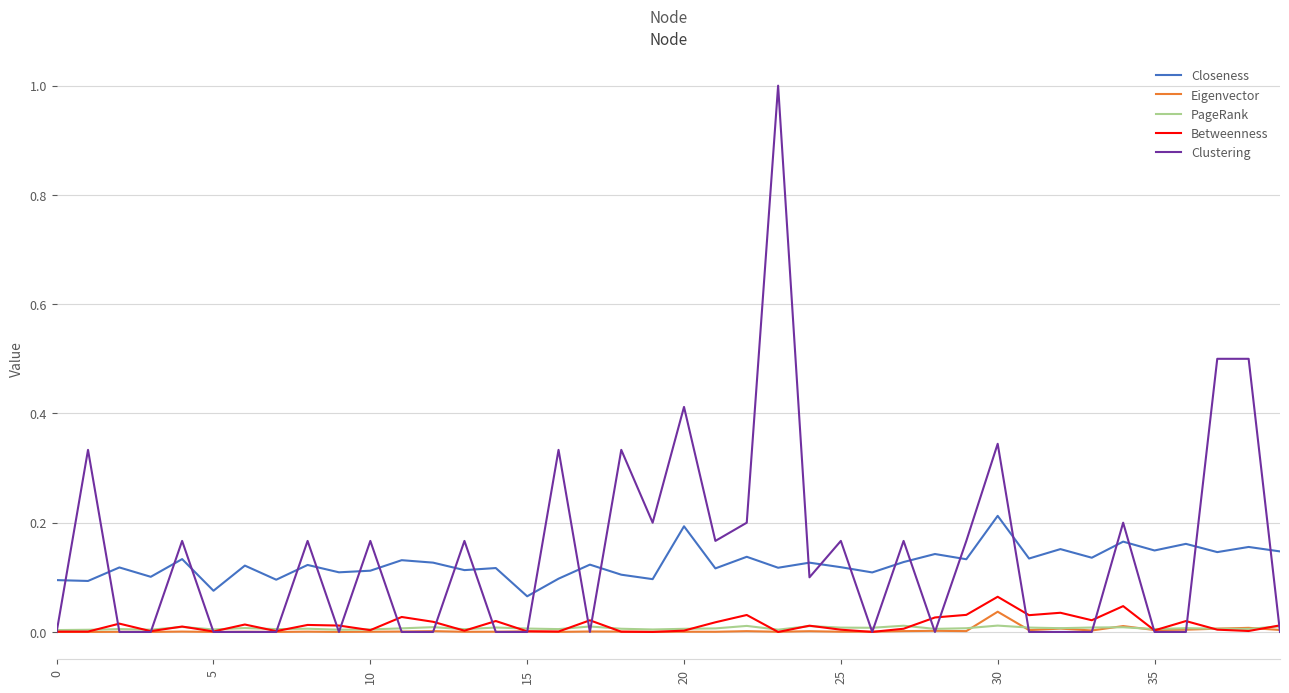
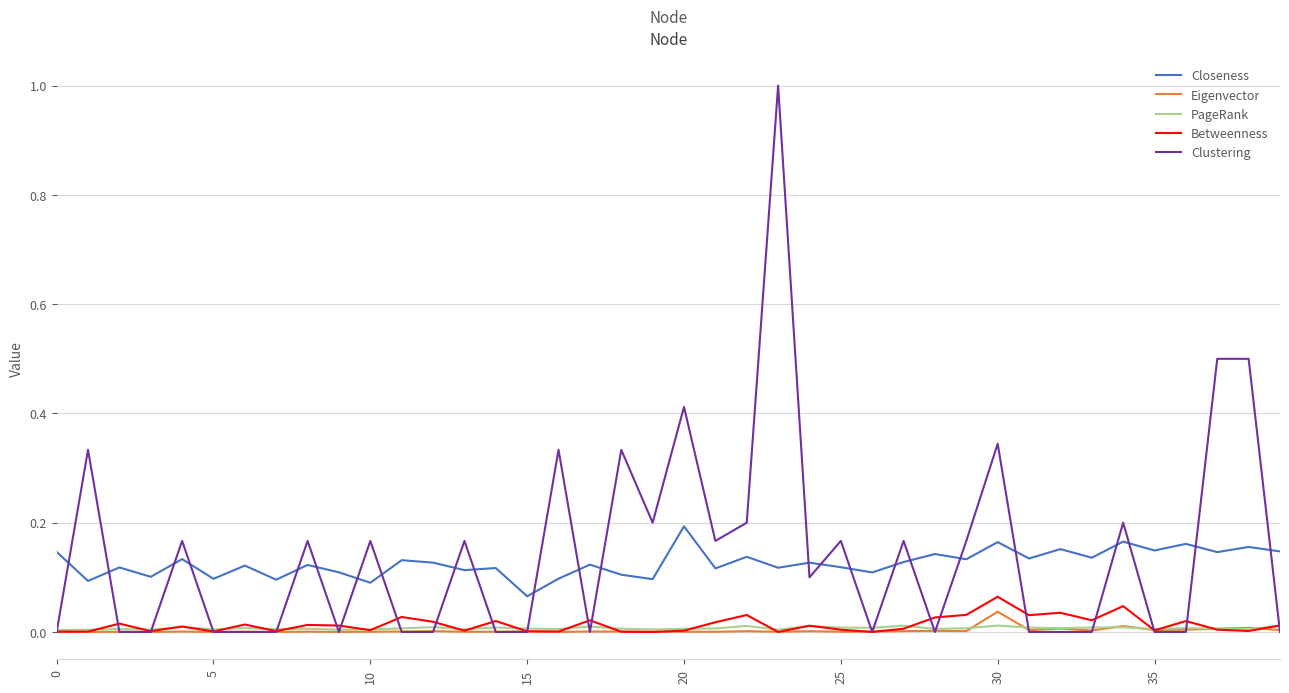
  {
    "Closeness": {
-     "0": 0.09,
-     "5": 0.08,
-     "10": 0.11,
+     "0": 0.15,
+     "5": 0.10,
+     "10": 0.09,
      "15": 0.07,
      "20": 0.19,
      "25": 0.12,
-     "30": 0.21,
+     "30": 0.16,
      "35": 0.15
    },
    "Eigenvector": {
      "30": 0.04
    },
    "PageRank": {
      "15": 0.01,
      "30": 0.01
    },
    "Betweenness": {
      "30": 0.06
    },
    "Clustering": {
      "10": 0.17,
      "20": 0.41,
      "25": 0.17,
      "30": 0.34
    }
  }
